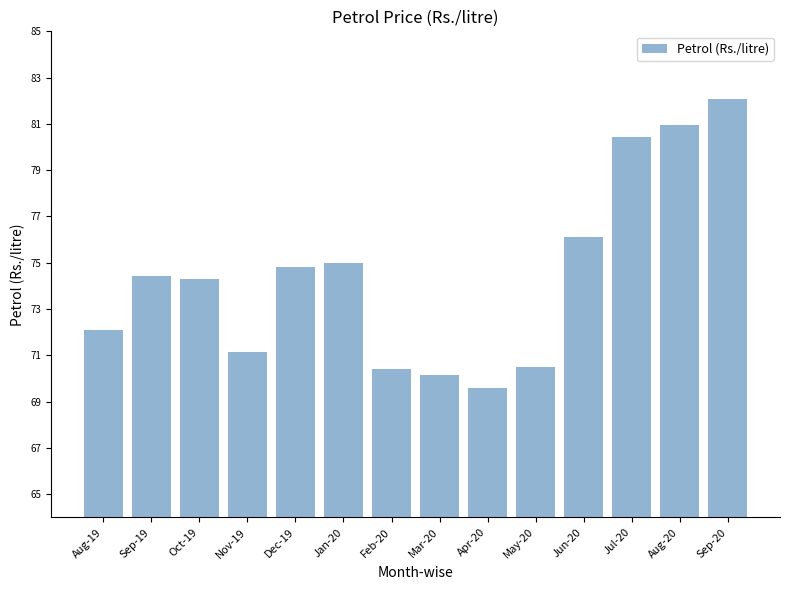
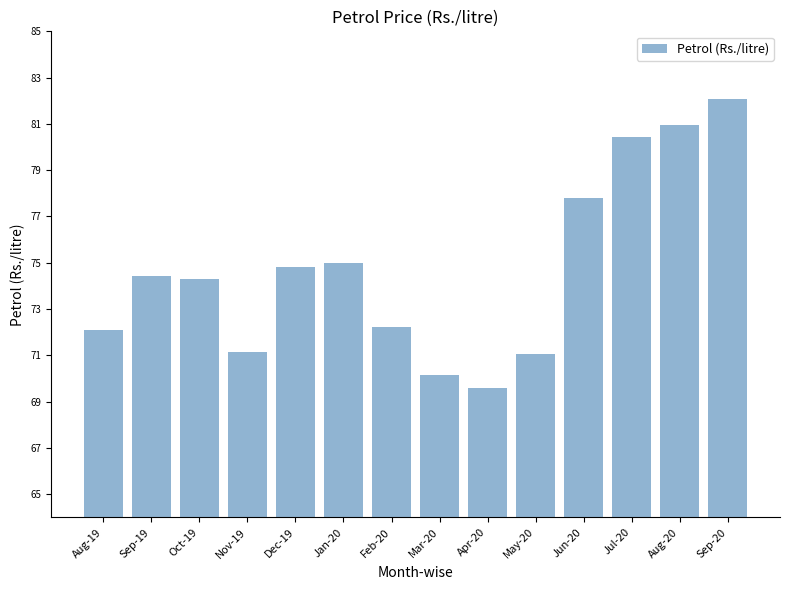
  {
    "Aug-19": 72.1,
    "Sep-19": 74.4,
    "Oct-19": 74.3,
    "Nov-19": 71.2,
    "Dec-19": 74.8,
    "Jan-20": 75.0,
-   "Feb-20": 70.4,
+   "Feb-20": 72.2,
    "Mar-20": 70.2,
    "Apr-20": 69.6,
-   "May-20": 70.5,
-   "Jun-20": 76.1,
+   "May-20": 71.0,
+   "Jun-20": 77.8,
    "Jul-20": 80.4,
    "Aug-20": 81.0,
    "Sep-20": 82.1
  }
